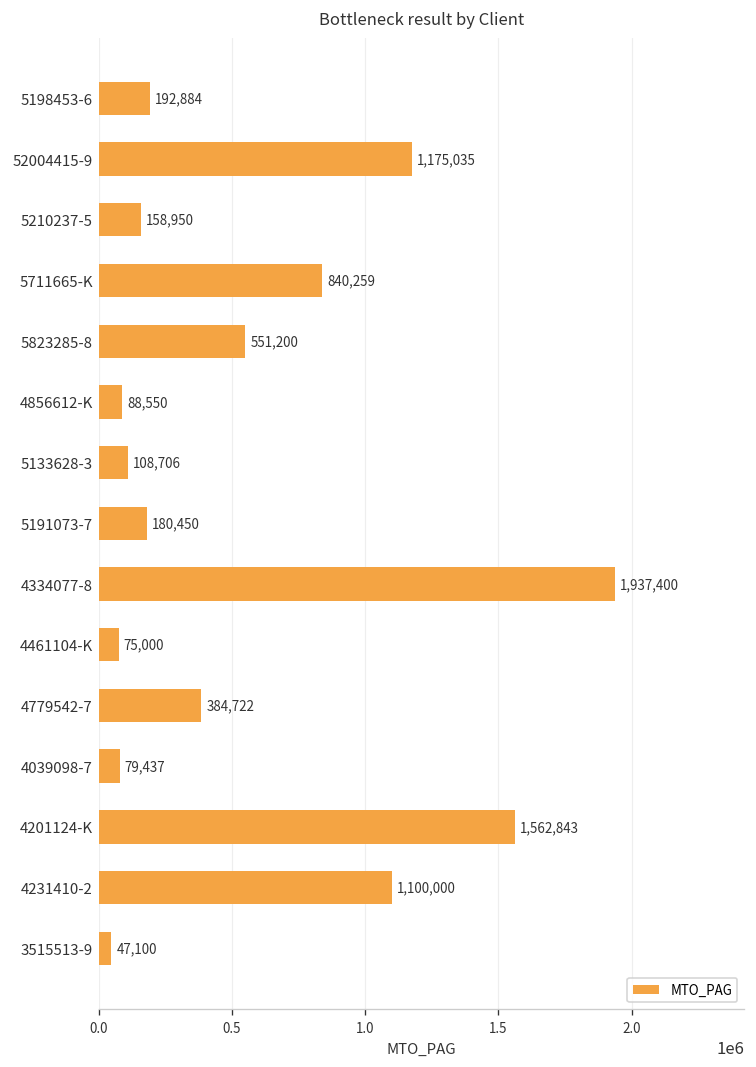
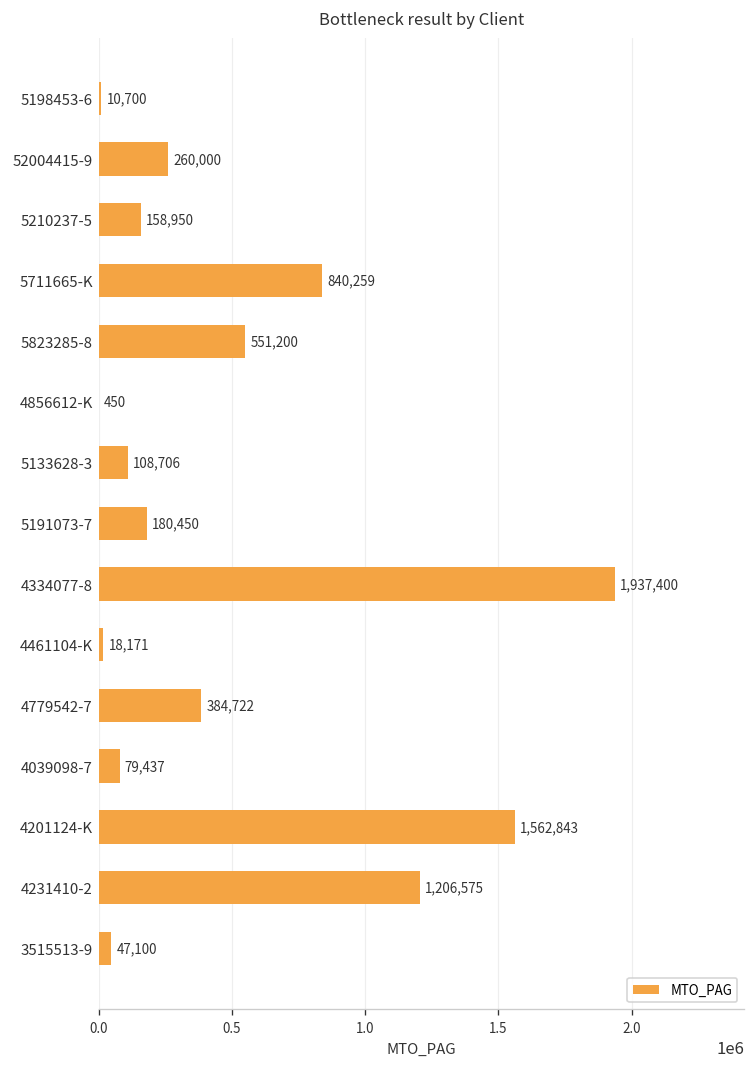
  {
-   "5198453-6": "192,884",
-   "52004415-9": "1,175,035",
+   "5198453-6": "10,700",
+   "52004415-9": "260,000",
    "5210237-5": "158,950",
    "5711665-K": "840,259",
    "5823285-8": "551,200",
-   "4856612-K": "88,550",
+   "4856612-K": "450",
    "5133628-3": "108,706",
    "5191073-7": "180,450",
    "4334077-8": "1,937,400",
-   "4461104-K": "75,000",
+   "4461104-K": "18,171",
    "4779542-7": "384,722",
    "4039098-7": "79,437",
    "4201124-K": "1,562,843",
-   "4231410-2": "1,100,000",
+   "4231410-2": "1,206,575",
    "3515513-9": "47,100"
  }
